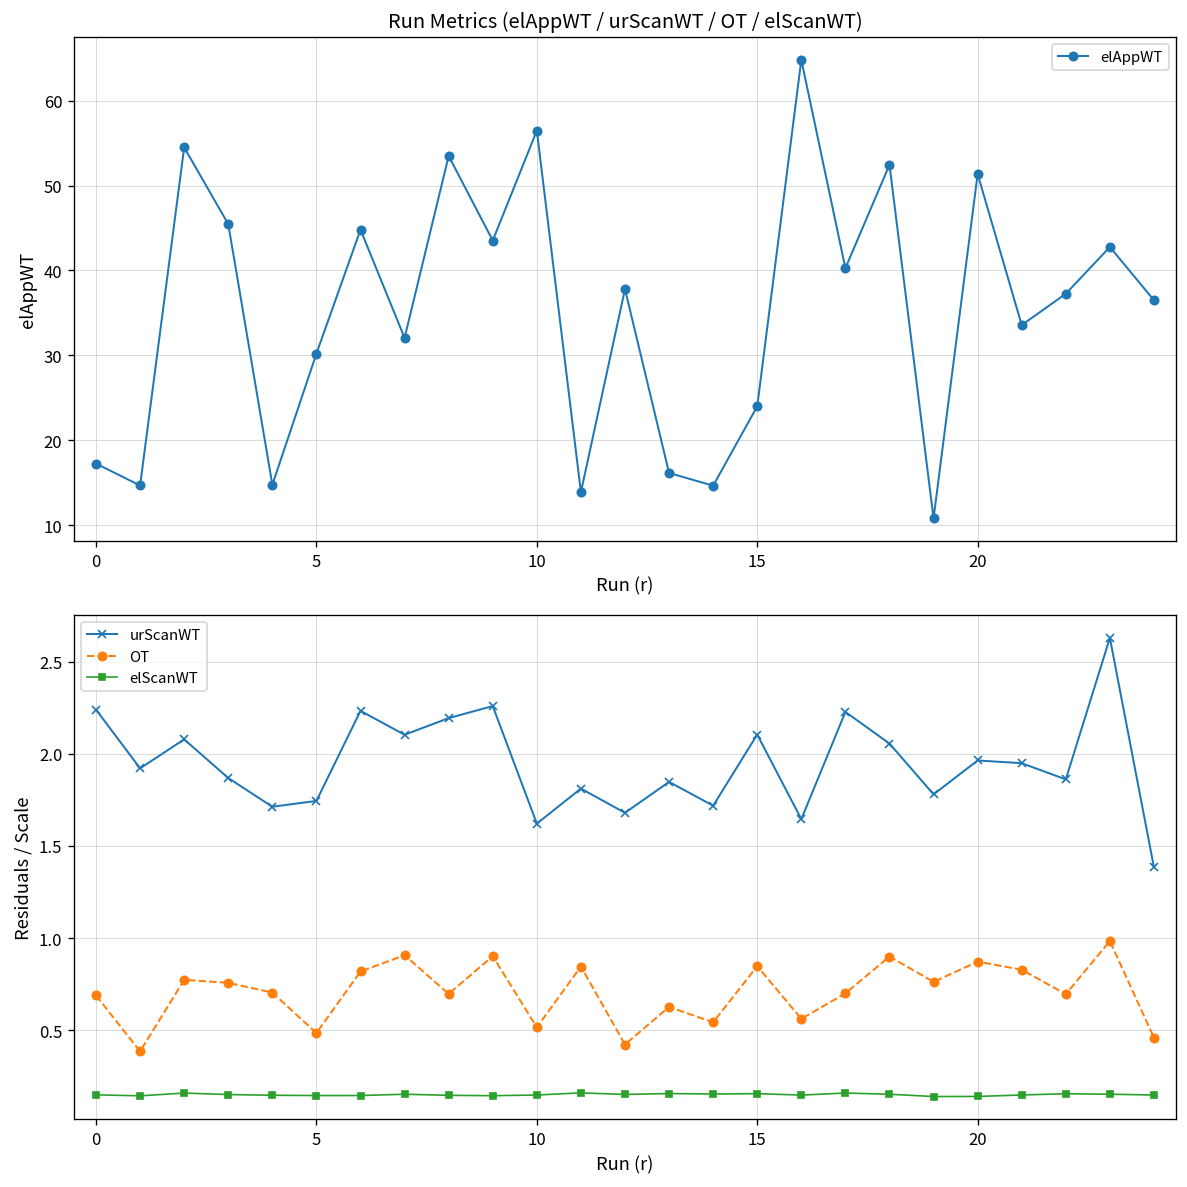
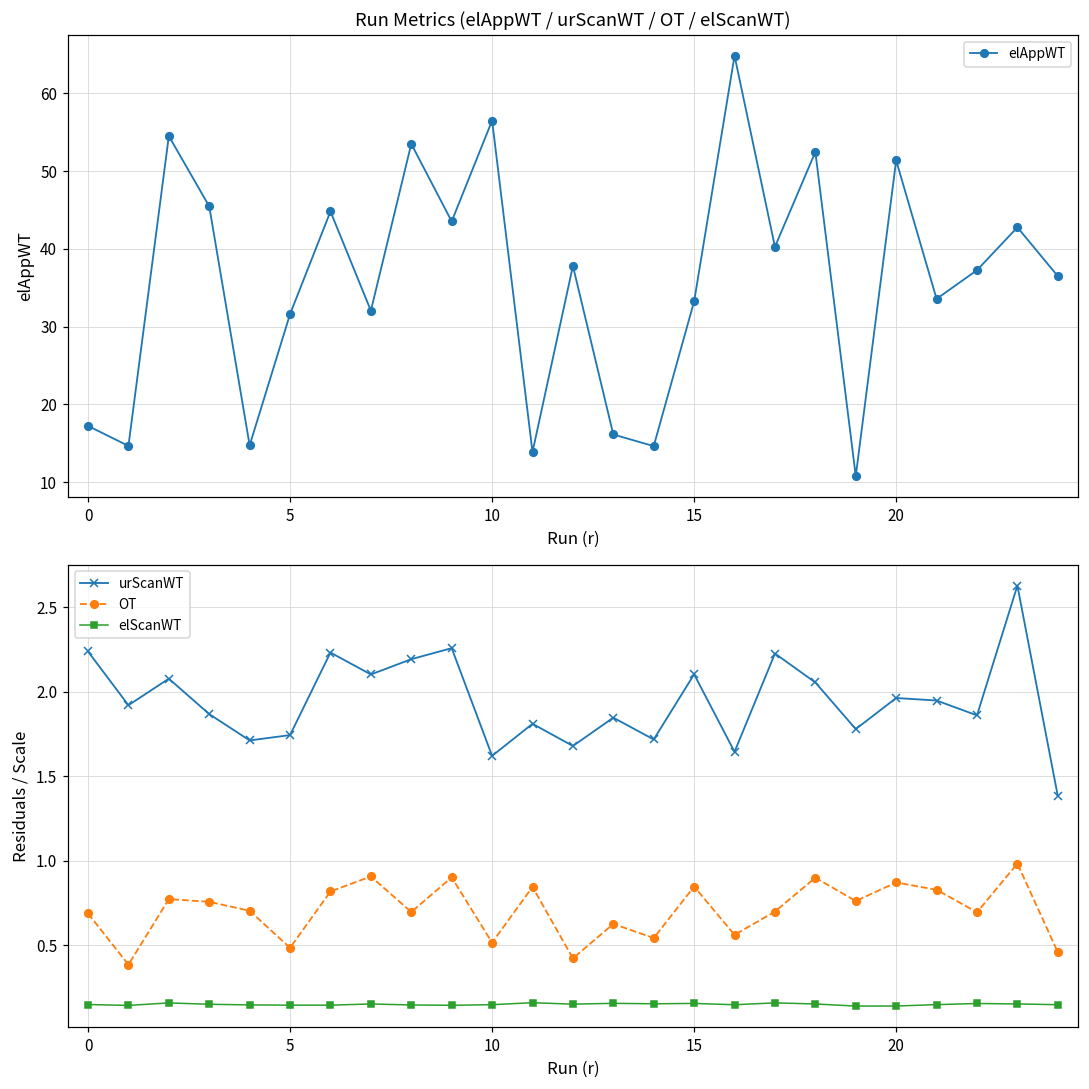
  {
    "Run Metrics (elAppWT / urScanWT / OT / elScanWT)": {
      "0": 17,
-     "5": 30,
+     "5": 32,
      "10": 56,
-     "15": 24,
+     "15": 33,
      "20": 51
    }
  }
